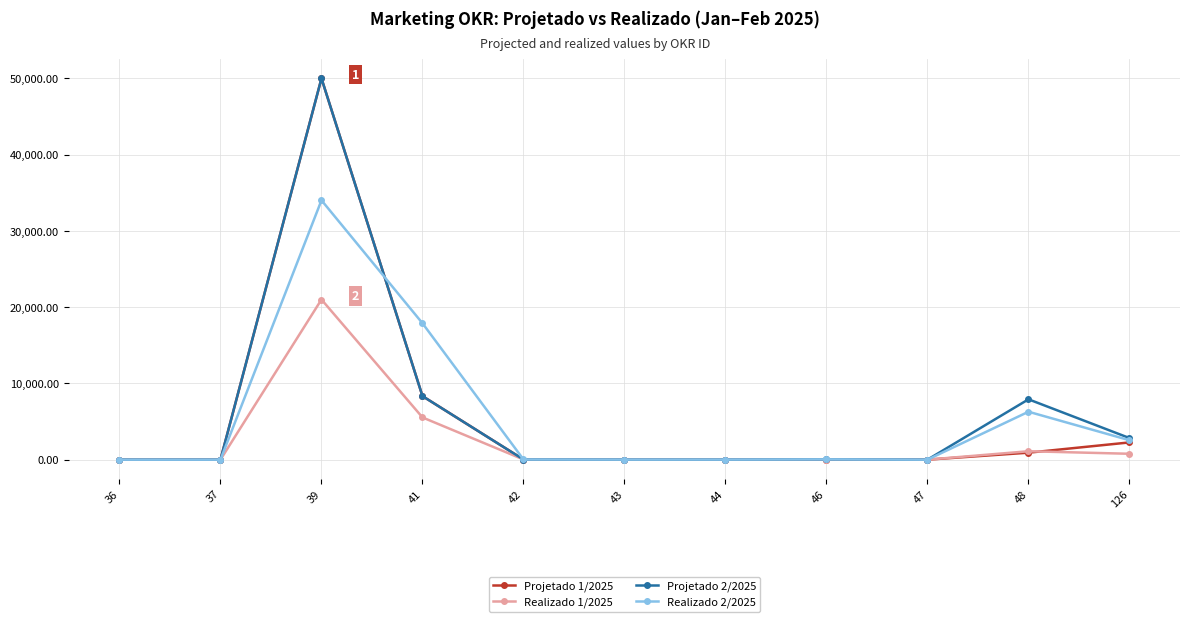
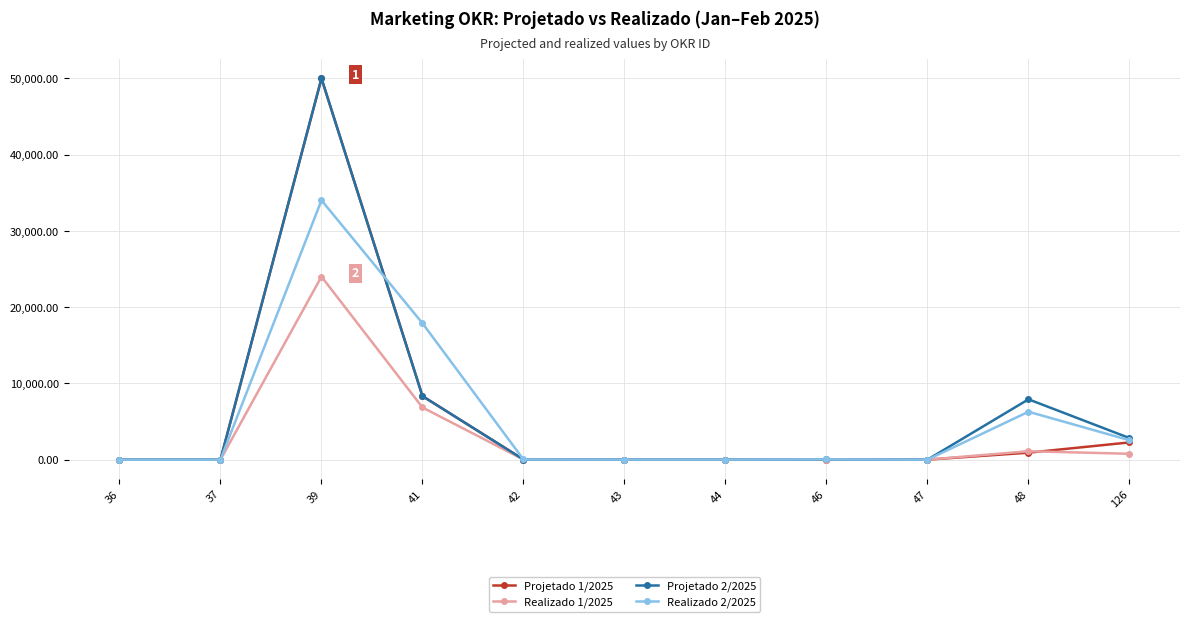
  {
    "Realizado 1/2025": {
-     "39": "21,000",
-     "41": "6,000",
+     "39": "24,000",
+     "41": "7,000",
      "126": "1,000"
    },
    "Projetado 2/2025": {
      "48": "8,000"
    },
    "Realizado 2/2025": {
      "39": "34,000",
      "41": "18,000",
      "48": "6,000"
    }
  }
